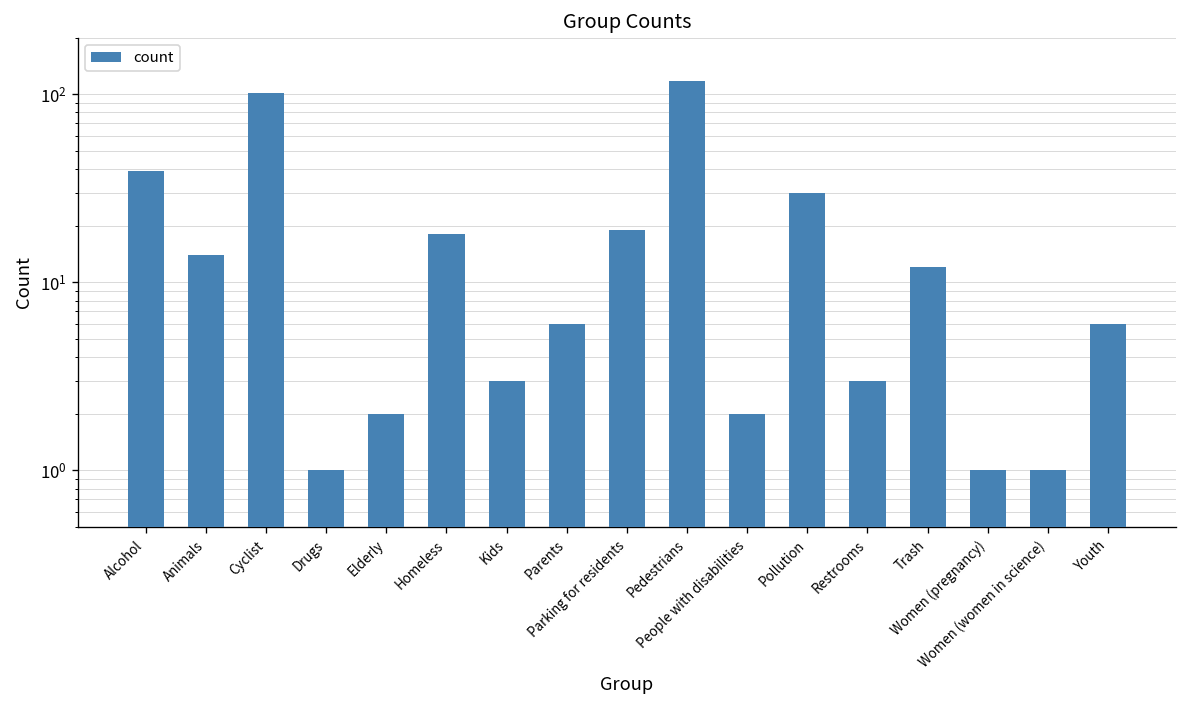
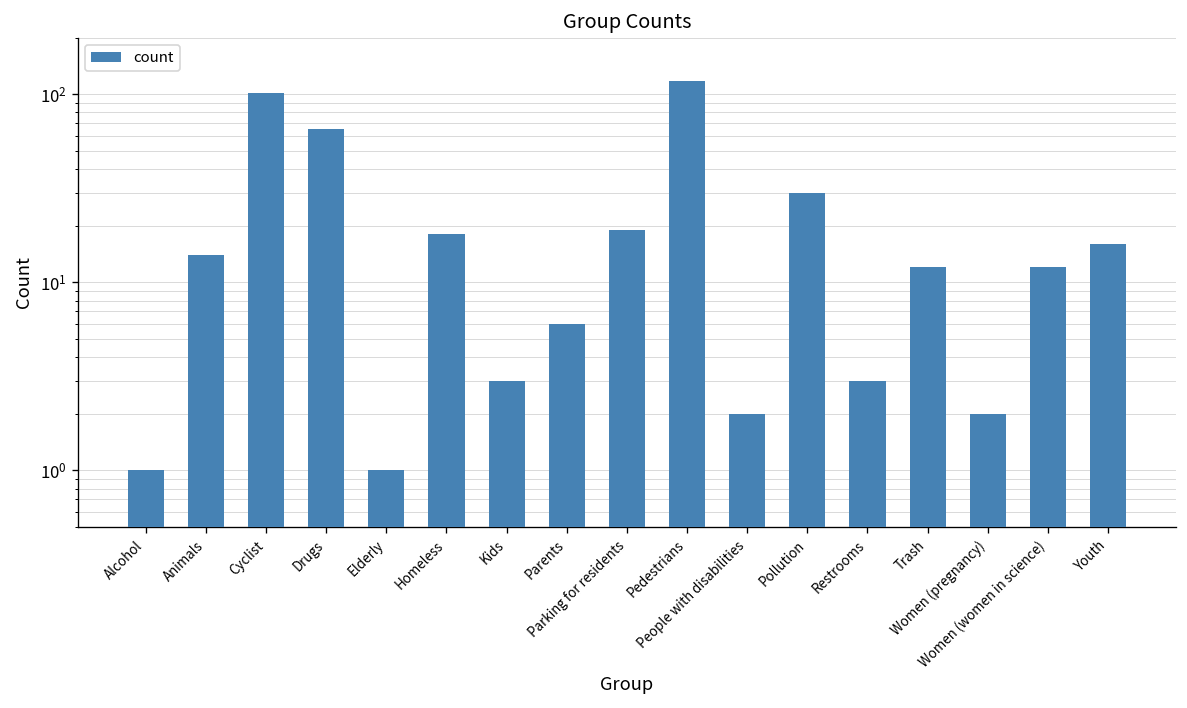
  {
-   "Alcohol": 39,
+   "Alcohol": 1,
    "Animals": 14,
    "Cyclist": 100,
-   "Drugs": 1,
-   "Elderly": 2,
+   "Drugs": 65,
+   "Elderly": 1,
    "Homeless": 18,
    "Kids": 3,
    "Parents": 6,
    "Parking for residents": 19,
    "Pedestrians": 120,
    "People with disabilities": 2,
    "Pollution": 30,
    "Restrooms": 3,
    "Trash": 12,
-   "Women (pregnancy)": 1,
-   "Women (women in science)": 1,
-   "Youth": 6
+   "Women (pregnancy)": 2,
+   "Women (women in science)": 12,
+   "Youth": 16
  }
